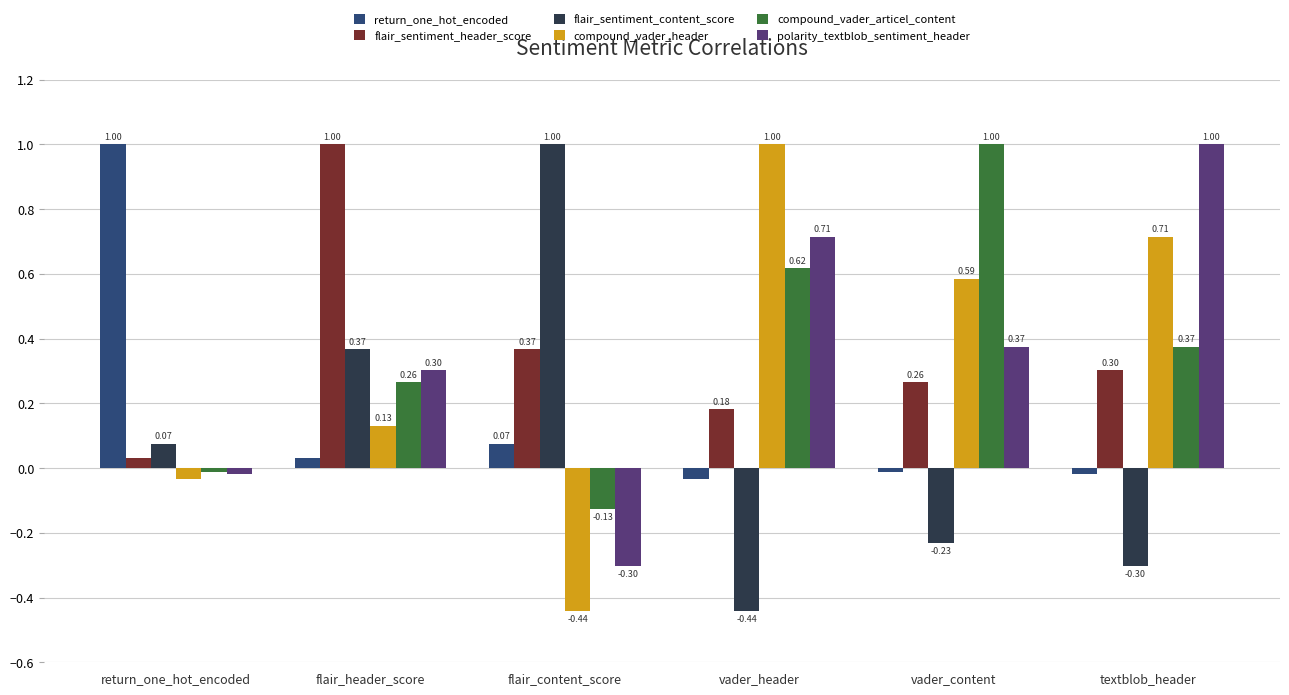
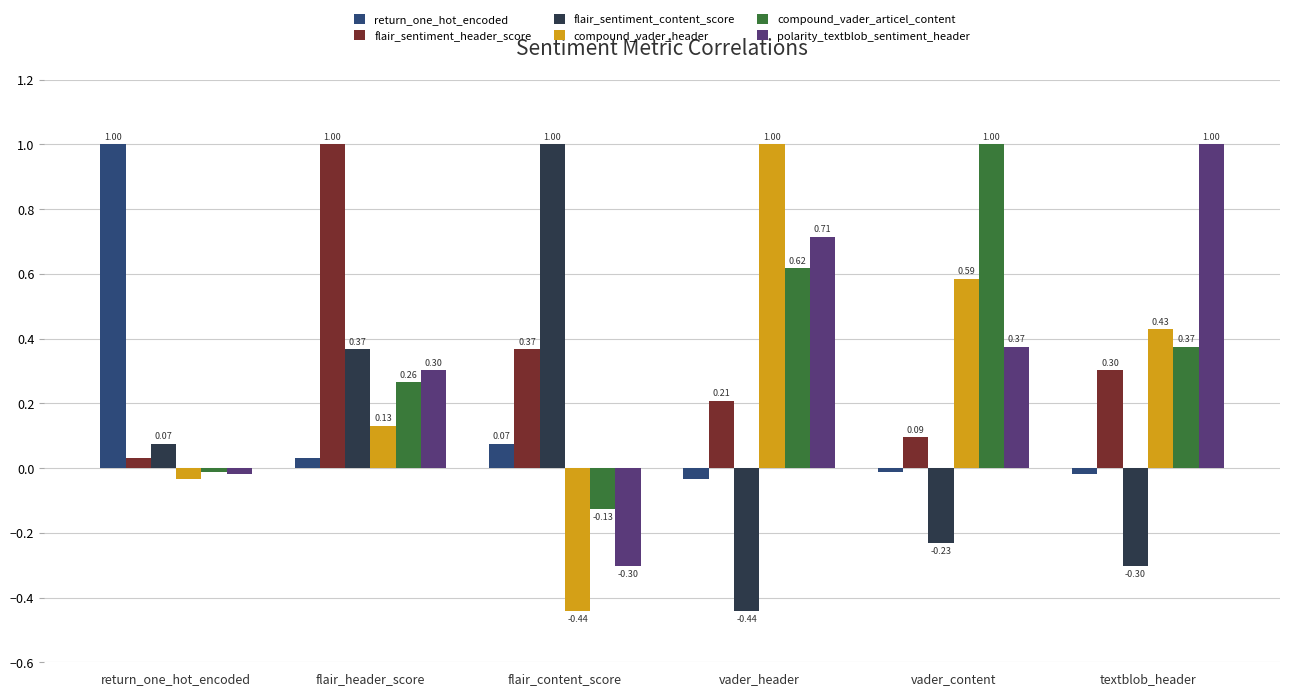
  {
    "flair_sentiment_header_score": {
      "flair_header_score": 1.00,
      "flair_content_score": 0.37,
-     "vader_header": 0.18,
-     "vader_content": 0.26,
+     "vader_header": 0.21,
+     "vader_content": 0.09,
      "textblob_header": 0.30
    },
    "compound_vader_header": {
      "flair_header_score": 0.13,
      "flair_content_score": -0.44,
      "vader_header": 1.00,
      "vader_content": 0.59,
-     "textblob_header": 0.71
+     "textblob_header": 0.43
    },
    "compound_vader_articel_content": {
      "flair_header_score": 0.26,
      "flair_content_score": -0.13,
      "vader_header": 0.62,
      "vader_content": 1.00,
      "textblob_header": 0.37
    }
  }
